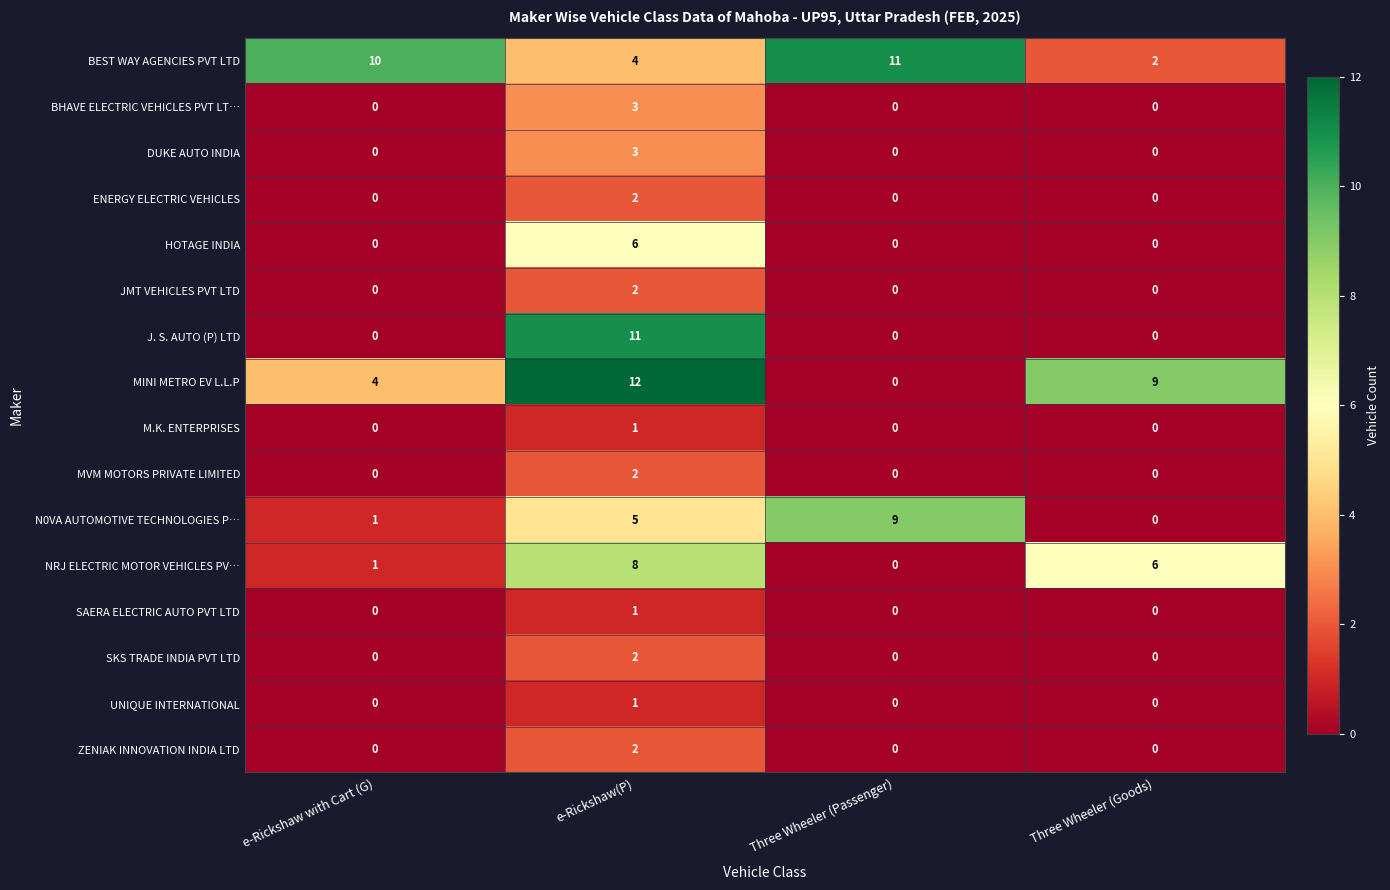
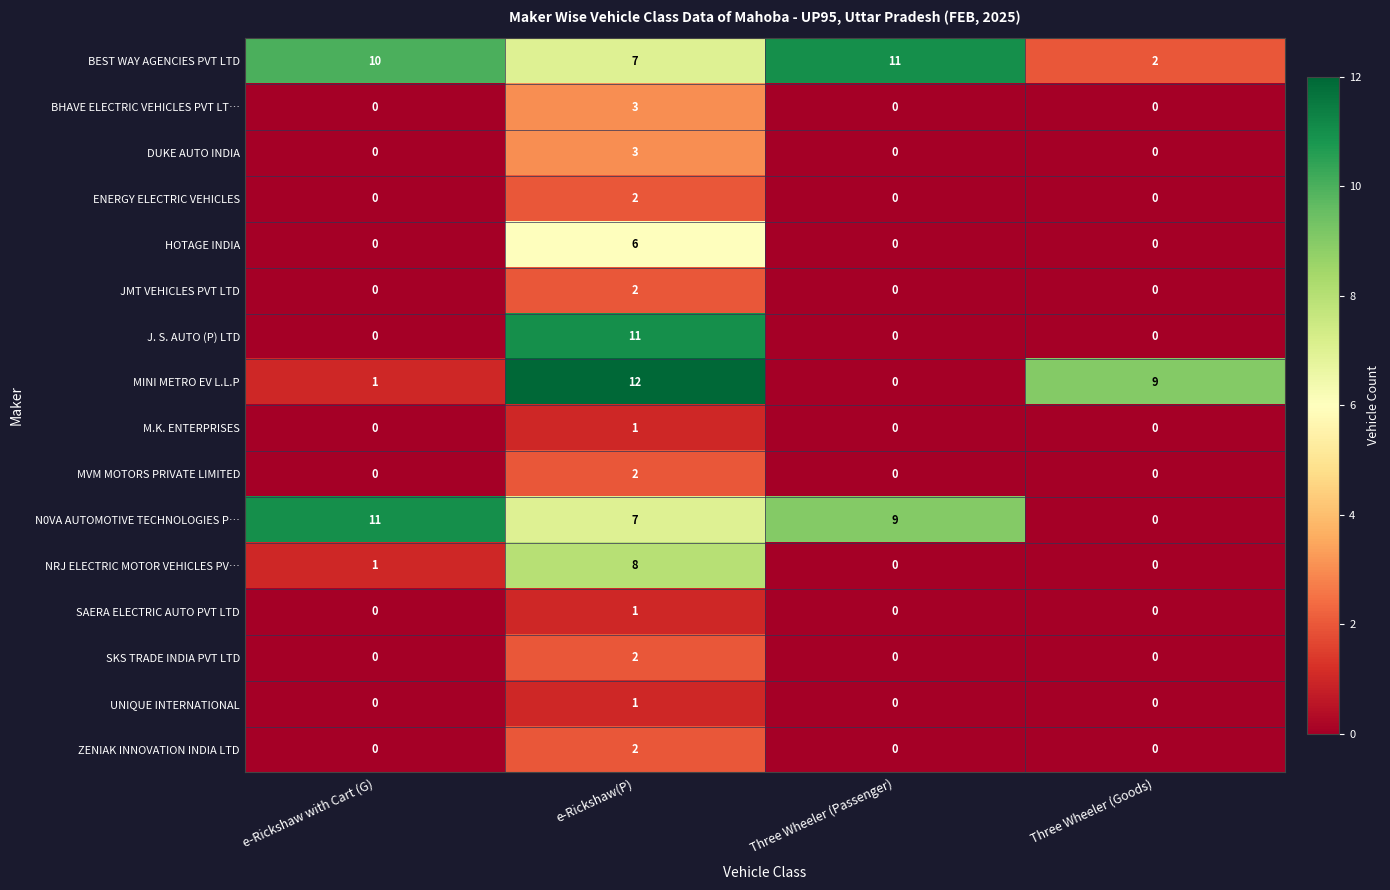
  {
    "BEST WAY AGENCIES PVT LTD": {
      "e-Rickshaw with Cart (G)": 10,
-     "e-Rickshaw(P)": 4,
+     "e-Rickshaw(P)": 7,
      "Three Wheeler (Passenger)": 11,
      "Three Wheeler (Goods)": 2
    },
    "BHAVE ELECTRIC VEHICLES PVT LT…": {
      "e-Rickshaw with Cart (G)": 0,
      "e-Rickshaw(P)": 3,
      "Three Wheeler (Passenger)": 0,
      "Three Wheeler (Goods)": 0
    },
    "DUKE AUTO INDIA": {
      "e-Rickshaw with Cart (G)": 0,
      "e-Rickshaw(P)": 3,
      "Three Wheeler (Passenger)": 0,
      "Three Wheeler (Goods)": 0
    },
    "ENERGY ELECTRIC VEHICLES": {
      "e-Rickshaw with Cart (G)": 0,
      "e-Rickshaw(P)": 2,
      "Three Wheeler (Passenger)": 0,
      "Three Wheeler (Goods)": 0
    },
    "HOTAGE INDIA": {
      "e-Rickshaw with Cart (G)": 0,
      "e-Rickshaw(P)": 6,
      "Three Wheeler (Passenger)": 0,
      "Three Wheeler (Goods)": 0
    },
    "JMT VEHICLES PVT LTD": {
      "e-Rickshaw with Cart (G)": 0,
      "e-Rickshaw(P)": 2,
      "Three Wheeler (Passenger)": 0,
      "Three Wheeler (Goods)": 0
    },
    "J. S. AUTO (P) LTD": {
      "e-Rickshaw with Cart (G)": 0,
      "e-Rickshaw(P)": 11,
      "Three Wheeler (Passenger)": 0,
      "Three Wheeler (Goods)": 0
    },
    "MINI METRO EV L.L.P": {
-     "e-Rickshaw with Cart (G)": 4,
+     "e-Rickshaw with Cart (G)": 1,
      "e-Rickshaw(P)": 12,
      "Three Wheeler (Passenger)": 0,
      "Three Wheeler (Goods)": 9
    },
    "M.K. ENTERPRISES": {
      "e-Rickshaw with Cart (G)": 0,
      "e-Rickshaw(P)": 1,
      "Three Wheeler (Passenger)": 0,
      "Three Wheeler (Goods)": 0
    },
    "MVM MOTORS PRIVATE LIMITED": {
      "e-Rickshaw with Cart (G)": 0,
      "e-Rickshaw(P)": 2,
      "Three Wheeler (Passenger)": 0,
      "Three Wheeler (Goods)": 0
    },
    "N0VA AUTOMOTIVE TECHNOLOGIES P…": {
-     "e-Rickshaw with Cart (G)": 1,
-     "e-Rickshaw(P)": 5,
+     "e-Rickshaw with Cart (G)": 11,
+     "e-Rickshaw(P)": 7,
      "Three Wheeler (Passenger)": 9,
      "Three Wheeler (Goods)": 0
    },
    "NRJ ELECTRIC MOTOR VEHICLES PV…": {
      "e-Rickshaw with Cart (G)": 1,
      "e-Rickshaw(P)": 8,
      "Three Wheeler (Passenger)": 0,
-     "Three Wheeler (Goods)": 6
+     "Three Wheeler (Goods)": 0
    },
    "SAERA ELECTRIC AUTO PVT LTD": {
      "e-Rickshaw with Cart (G)": 0,
      "e-Rickshaw(P)": 1,
      "Three Wheeler (Passenger)": 0,
      "Three Wheeler (Goods)": 0
    },
    "SKS TRADE INDIA PVT LTD": {
      "e-Rickshaw with Cart (G)": 0,
      "e-Rickshaw(P)": 2,
      "Three Wheeler (Passenger)": 0,
      "Three Wheeler (Goods)": 0
    },
    "UNIQUE INTERNATIONAL": {
      "e-Rickshaw with Cart (G)": 0,
      "e-Rickshaw(P)": 1,
      "Three Wheeler (Passenger)": 0,
      "Three Wheeler (Goods)": 0
    },
    "ZENIAK INNOVATION INDIA LTD": {
      "e-Rickshaw with Cart (G)": 0,
      "e-Rickshaw(P)": 2,
      "Three Wheeler (Passenger)": 0,
      "Three Wheeler (Goods)": 0
    }
  }
